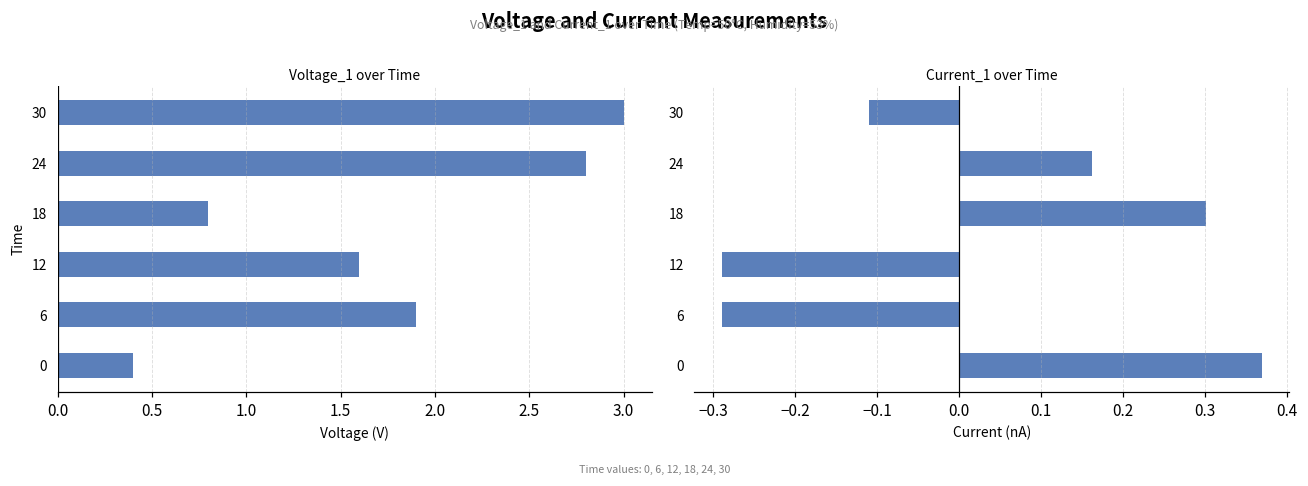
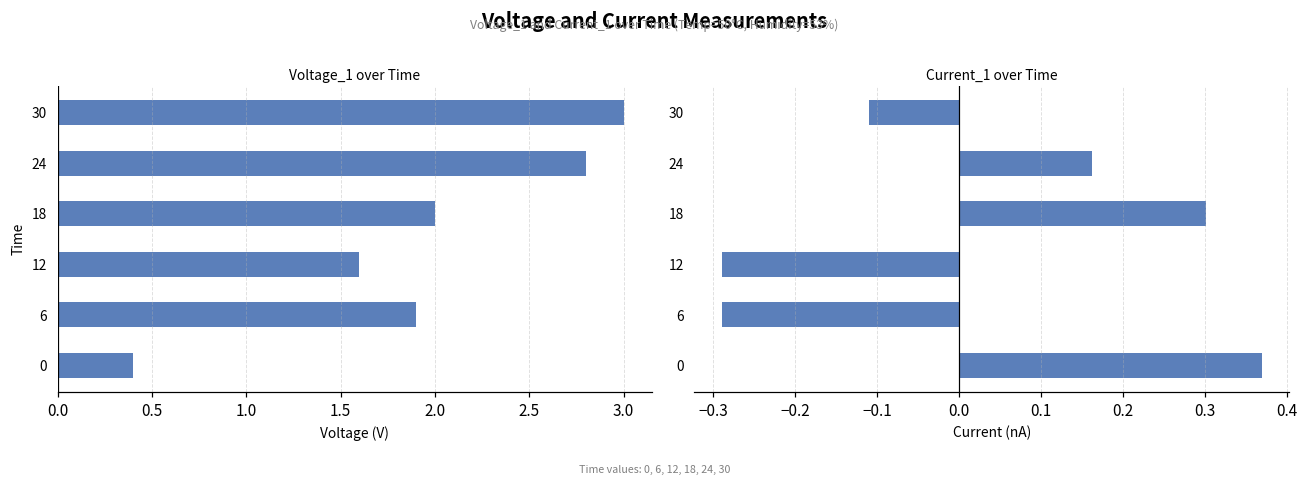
  {
    "Voltage_1 over Time": {
      "30": 3.0,
      "24": 2.8,
-     "18": 0.8,
+     "18": 2.0,
      "12": 1.6,
      "6": 1.9,
      "0": 0.4
    },
    "Current_1 over Time": {
      "30": -0.11,
      "24": 0.16,
      "18": 0.30,
      "12": -0.29,
      "6": -0.29,
      "0": 0.37
    }
  }
